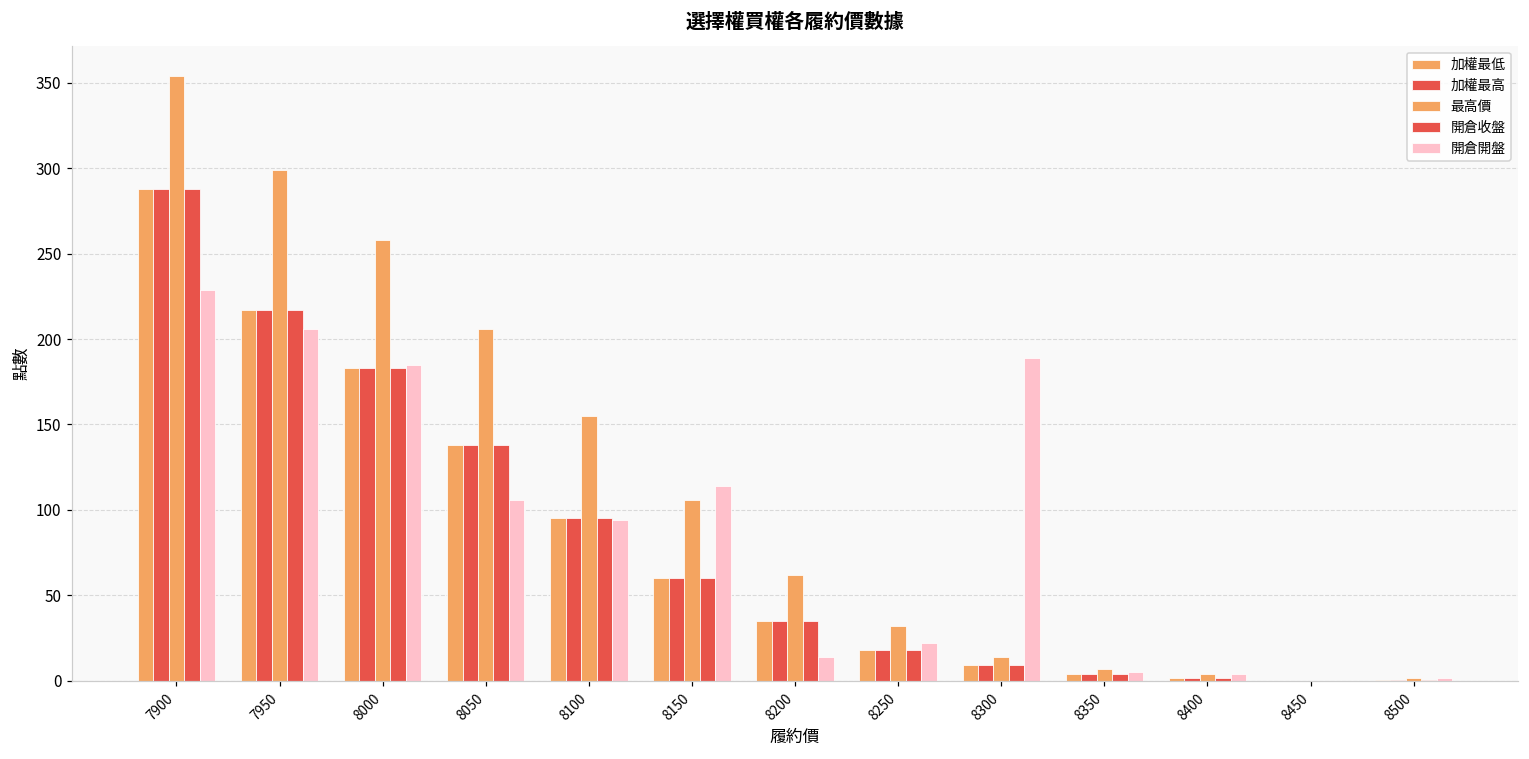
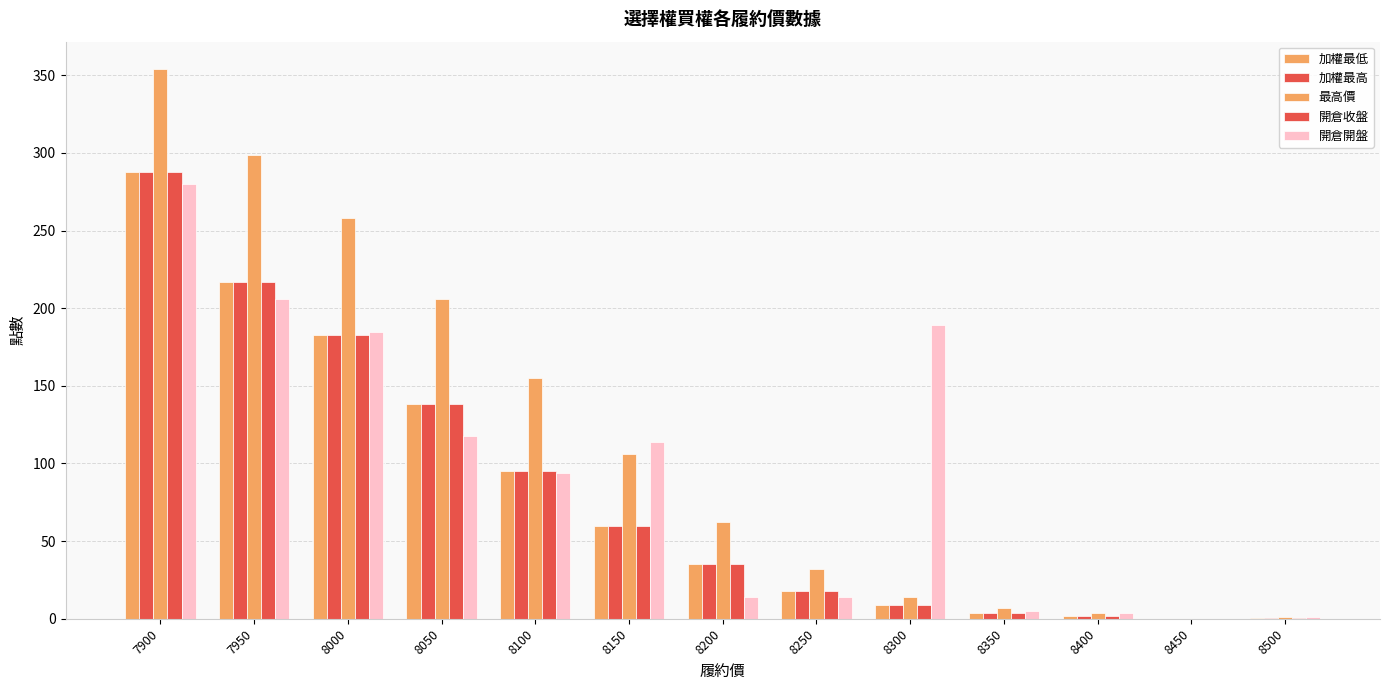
  {
    "開倉開盤": {
-     "7900": 229,
+     "7900": 280,
      "7950": 206,
      "8000": 185,
-     "8050": 106,
+     "8050": 118,
      "8100": 94,
      "8150": 114,
      "8200": 14,
-     "8250": 22,
+     "8250": 14,
      "8300": 189,
      "8350": 5,
      "8400": 4,
      "8450": 0
    }
  }
